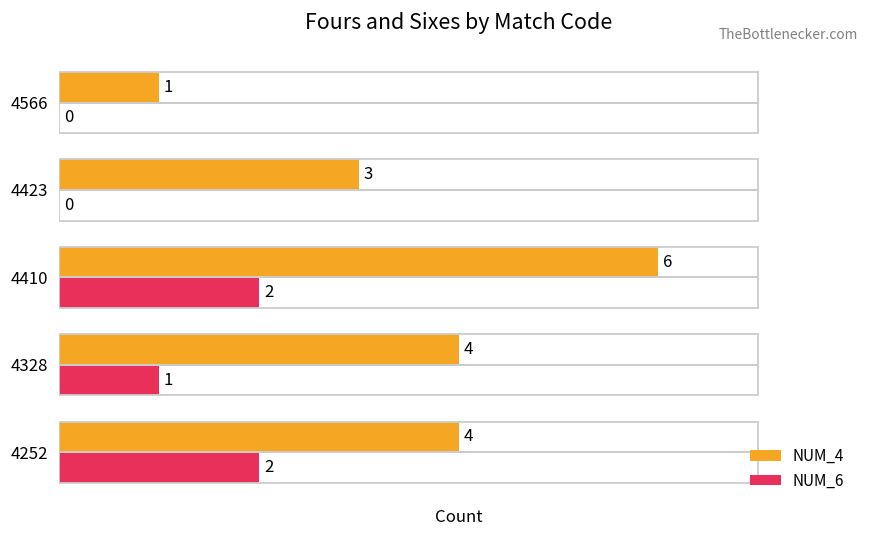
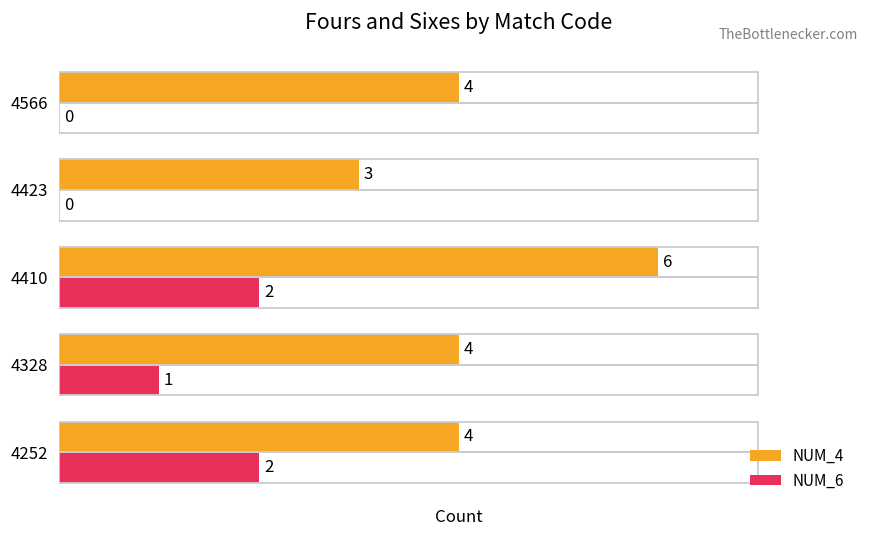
  {
    "NUM_4": {
-     "4566": 1,
+     "4566": 4,
      "4423": 3,
      "4410": 6,
      "4328": 4,
      "4252": 4
    },
    "NUM_6": {
      "4566": 0,
      "4423": 0,
      "4410": 2,
      "4328": 1,
      "4252": 2
    }
  }
